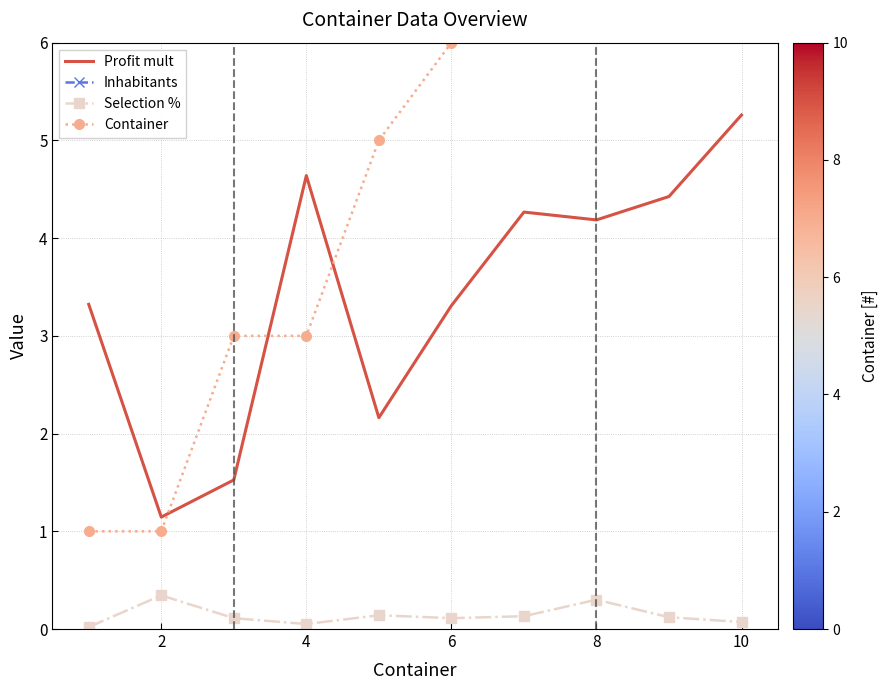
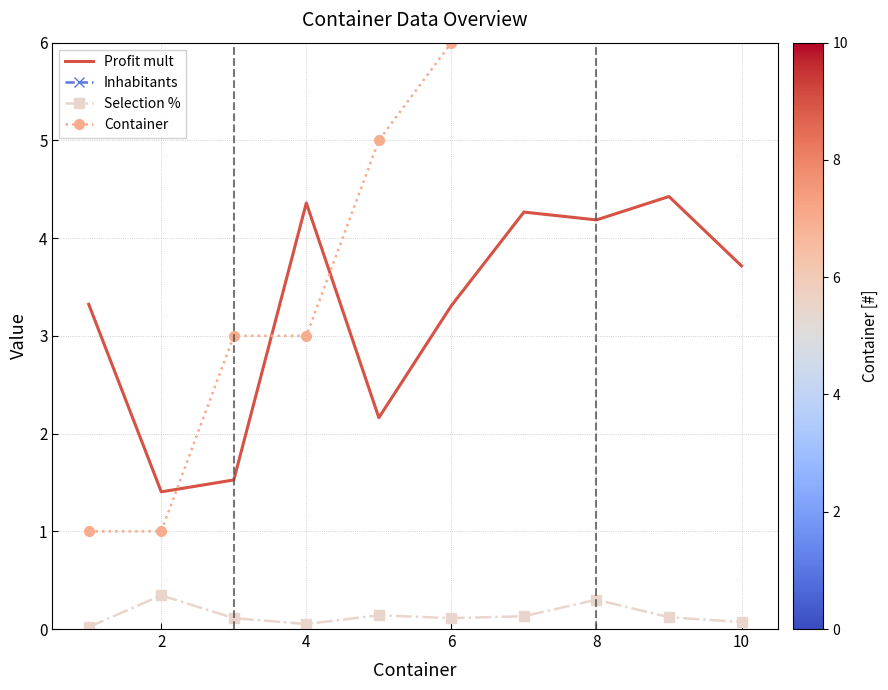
  {
    "Profit mult": {
-     "2": 1.1,
-     "4": 4.6,
+     "2": 1.4,
+     "4": 4.4,
      "6": 3.3,
      "8": 4.2,
-     "10": 5.3
+     "10": 3.7
    },
    "Selection %": {
      "2": 0.3,
      "4": 0.1,
      "6": 0.1,
      "8": 0.3,
      "10": 0.1
    },
    "Container": {
      "2": 1.0,
      "4": 3.0,
      "6": 6.0
    }
  }
